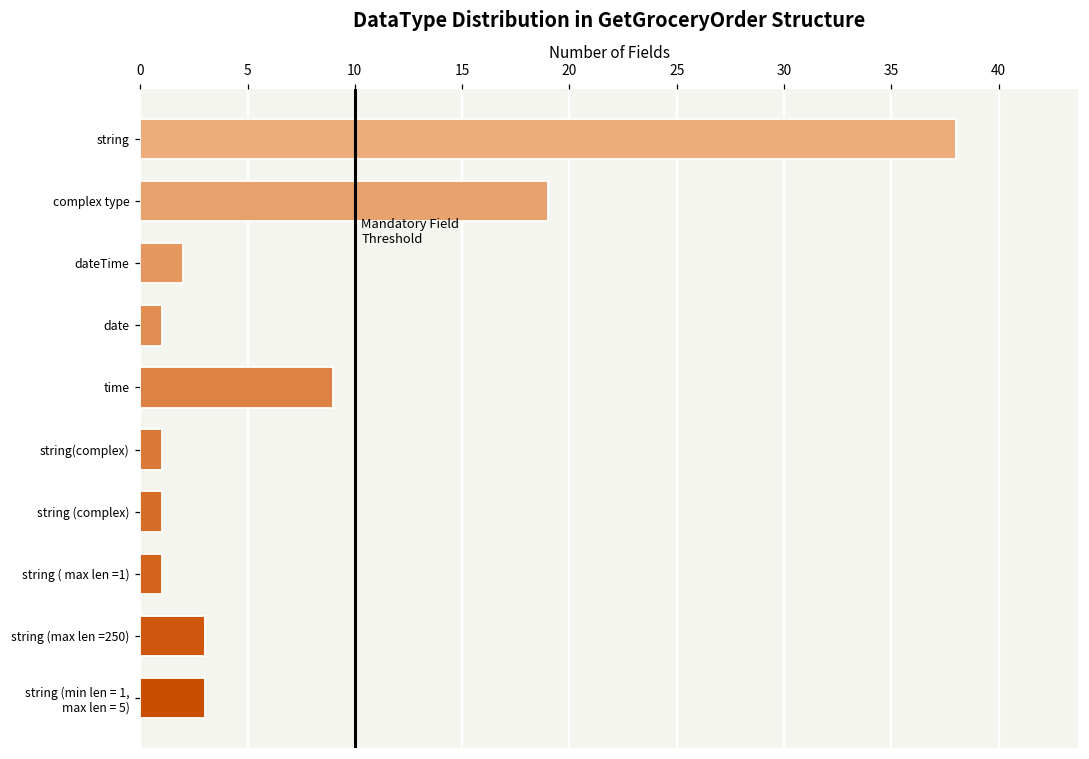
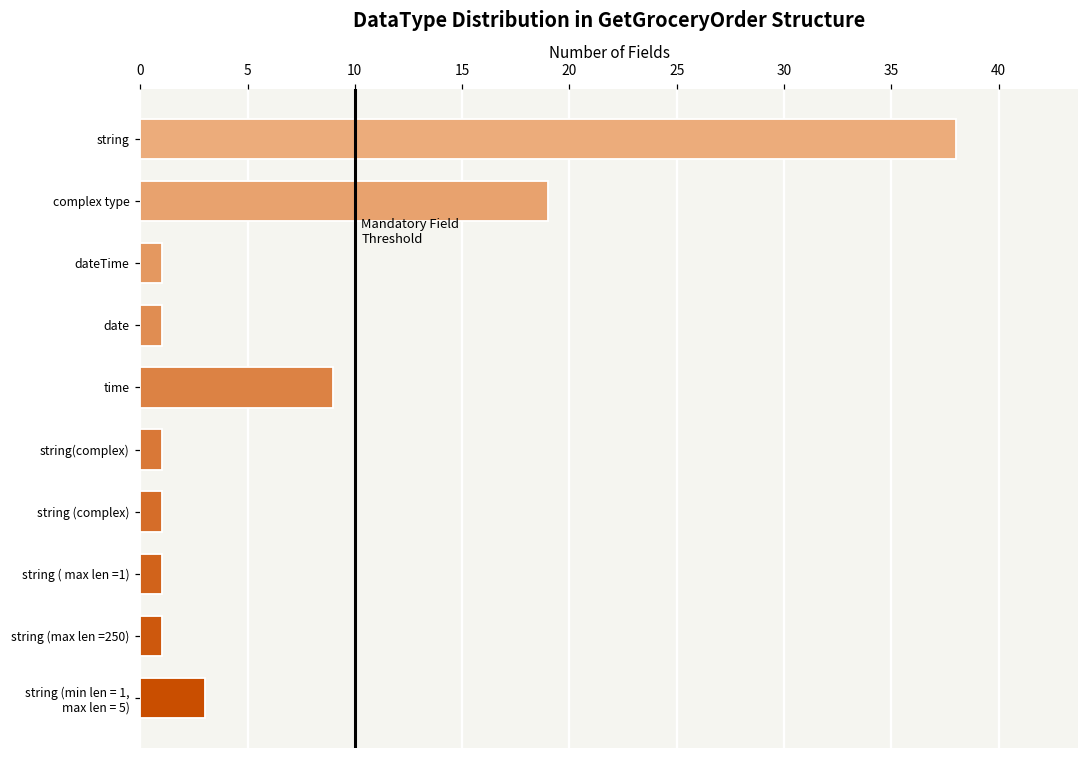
  {
    "string": 38,
    "complex type": 19,
-   "dateTime": 2,
+   "dateTime": 1,
    "date": 1,
    "time": 9,
    "string(complex)": 1,
    "string (complex)": 1,
    "string ( max len =1)": 1,
-   "string (max len =250)": 3,
+   "string (max len =250)": 1,
    "string (min len = 1, max len = 5)": 3
  }
